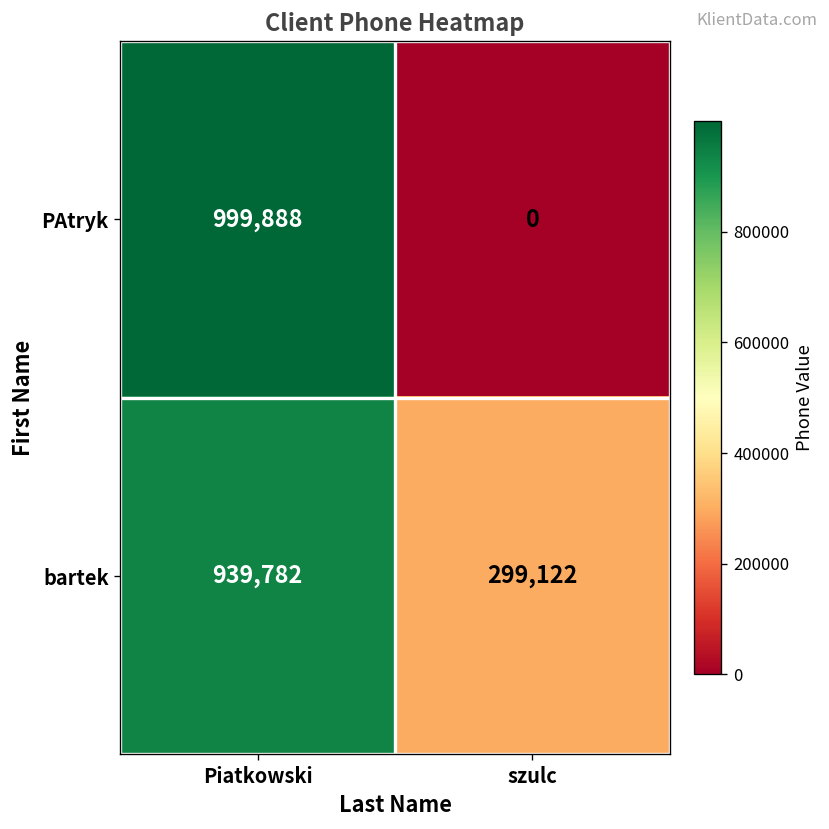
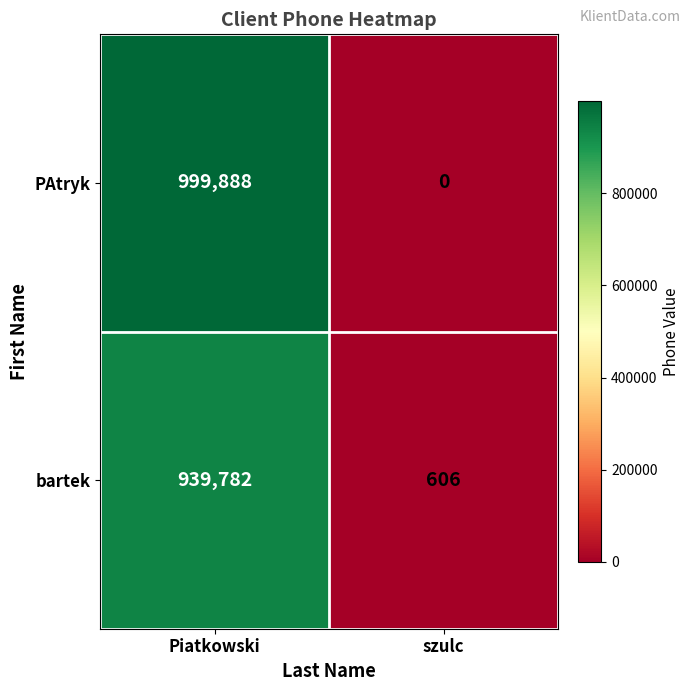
  {
    "PAtryk": {
      "Piatkowski": "999,888",
      "szulc": "0"
    },
    "bartek": {
      "Piatkowski": "939,782",
-     "szulc": "299,122"
+     "szulc": "606"
    }
  }
